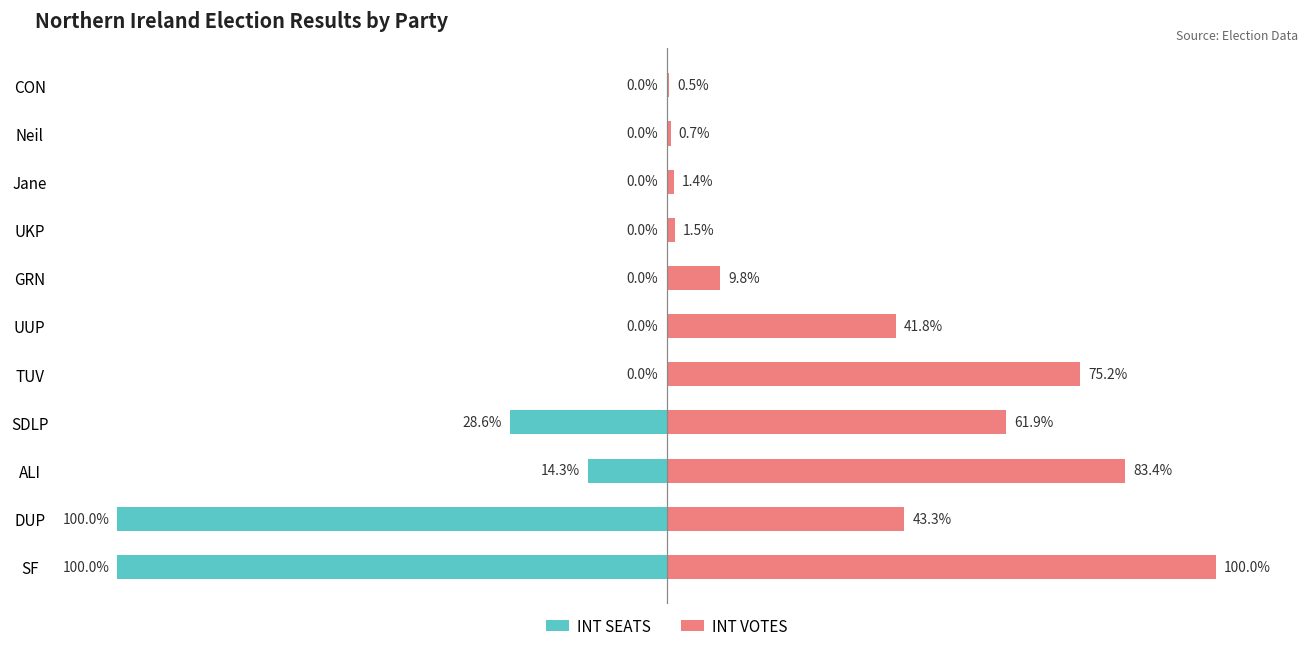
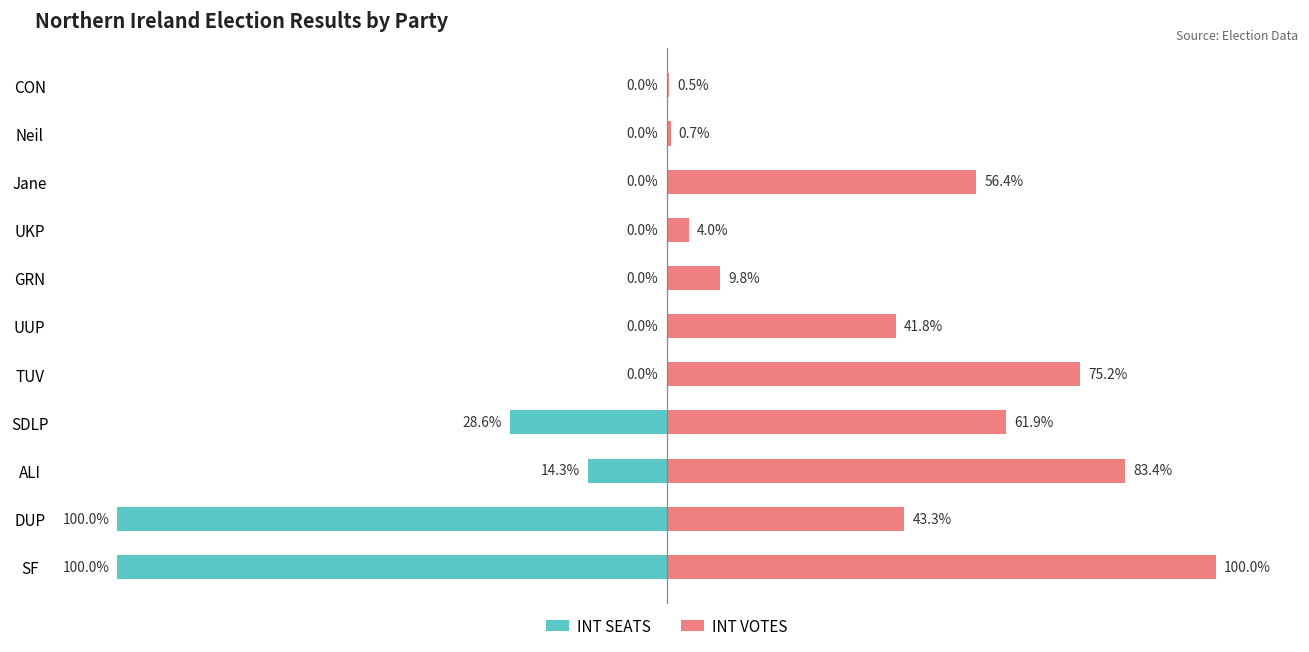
  {
    "INT SEATS": {
      "CON": "0.0%",
      "Neil": "0.0%",
      "Jane": "0.0%",
      "UKP": "0.0%",
      "GRN": "0.0%",
      "UUP": "0.0%",
      "TUV": "0.0%"
    },
    "INT VOTES": {
      "CON": "0.5%",
      "Neil": "0.7%",
-     "Jane": "1.4%",
-     "UKP": "1.5%",
+     "Jane": "56.4%",
+     "UKP": "4.0%",
      "GRN": "9.8%",
      "UUP": "41.8%",
      "TUV": "75.2%",
      "SDLP": "61.9%",
      "ALI": "83.4%",
      "DUP": "43.3%",
      "SF": "100.0%"
    }
  }
